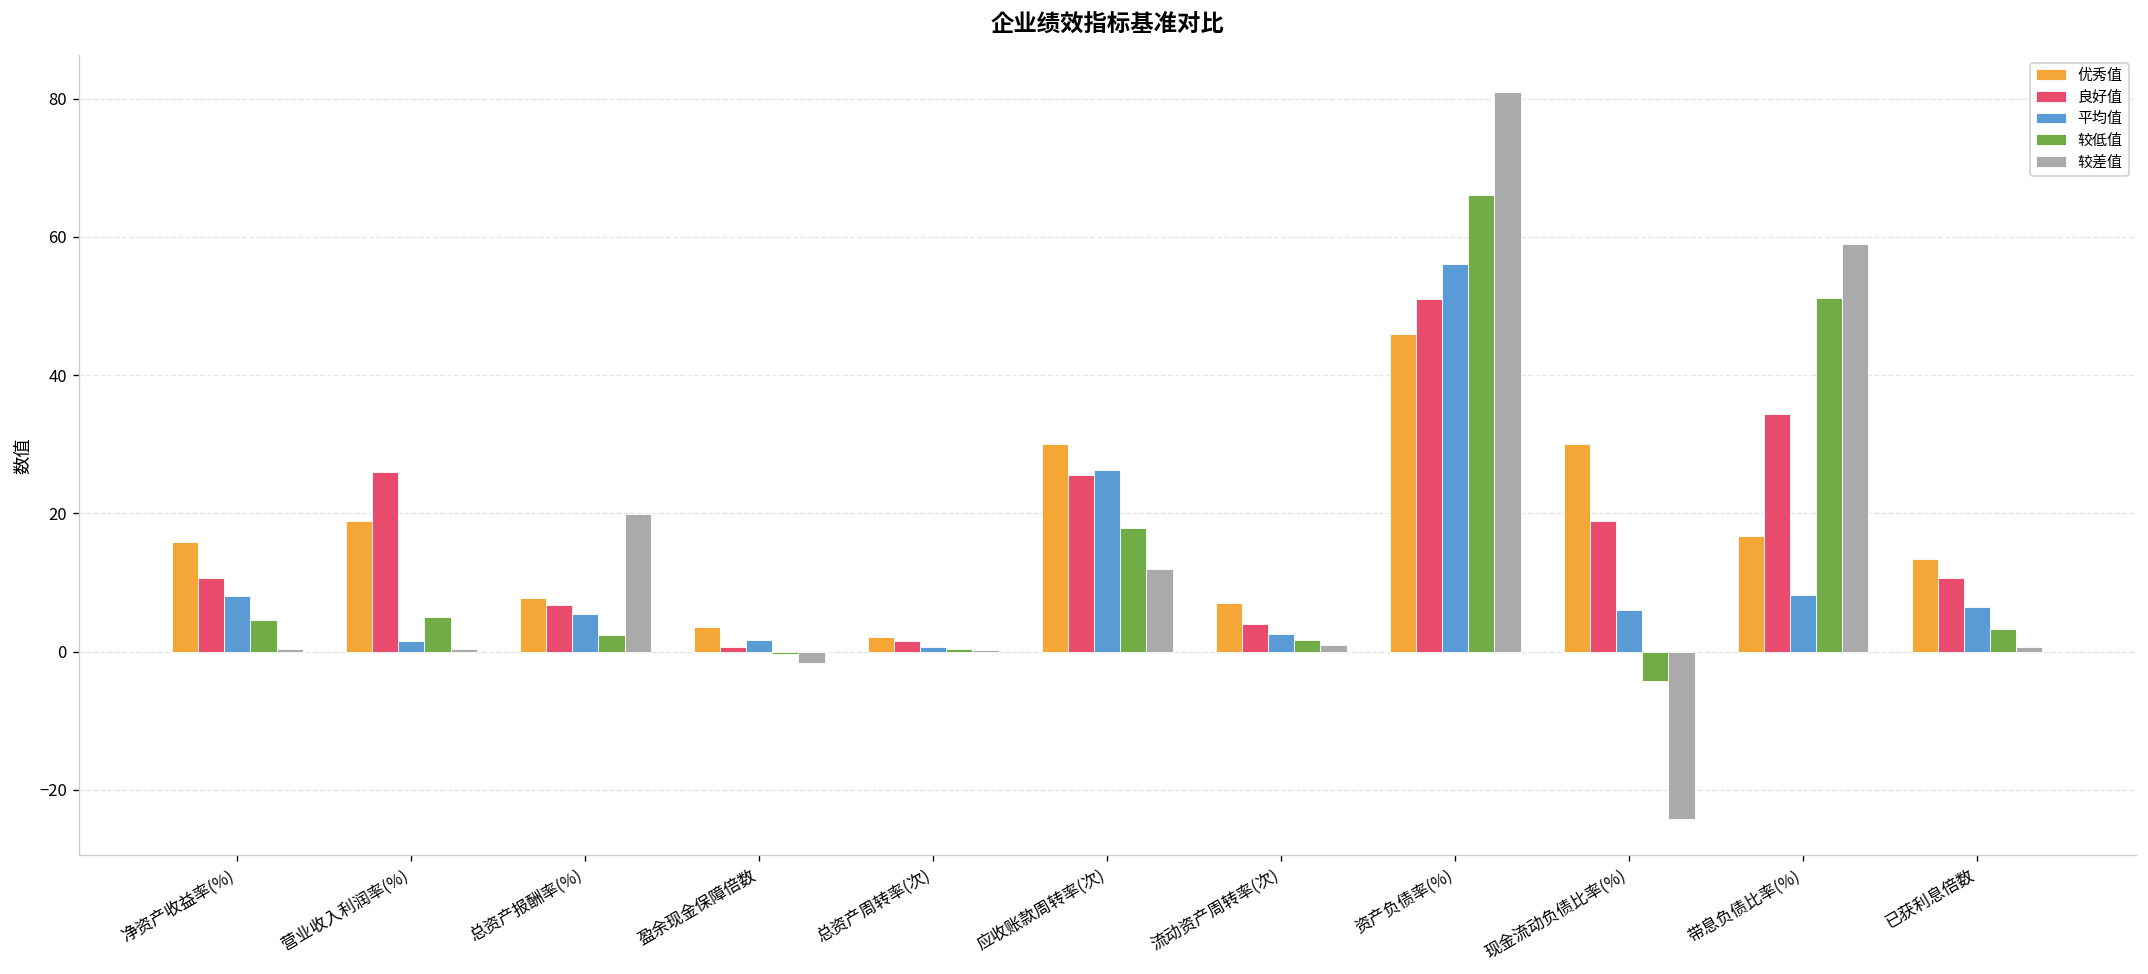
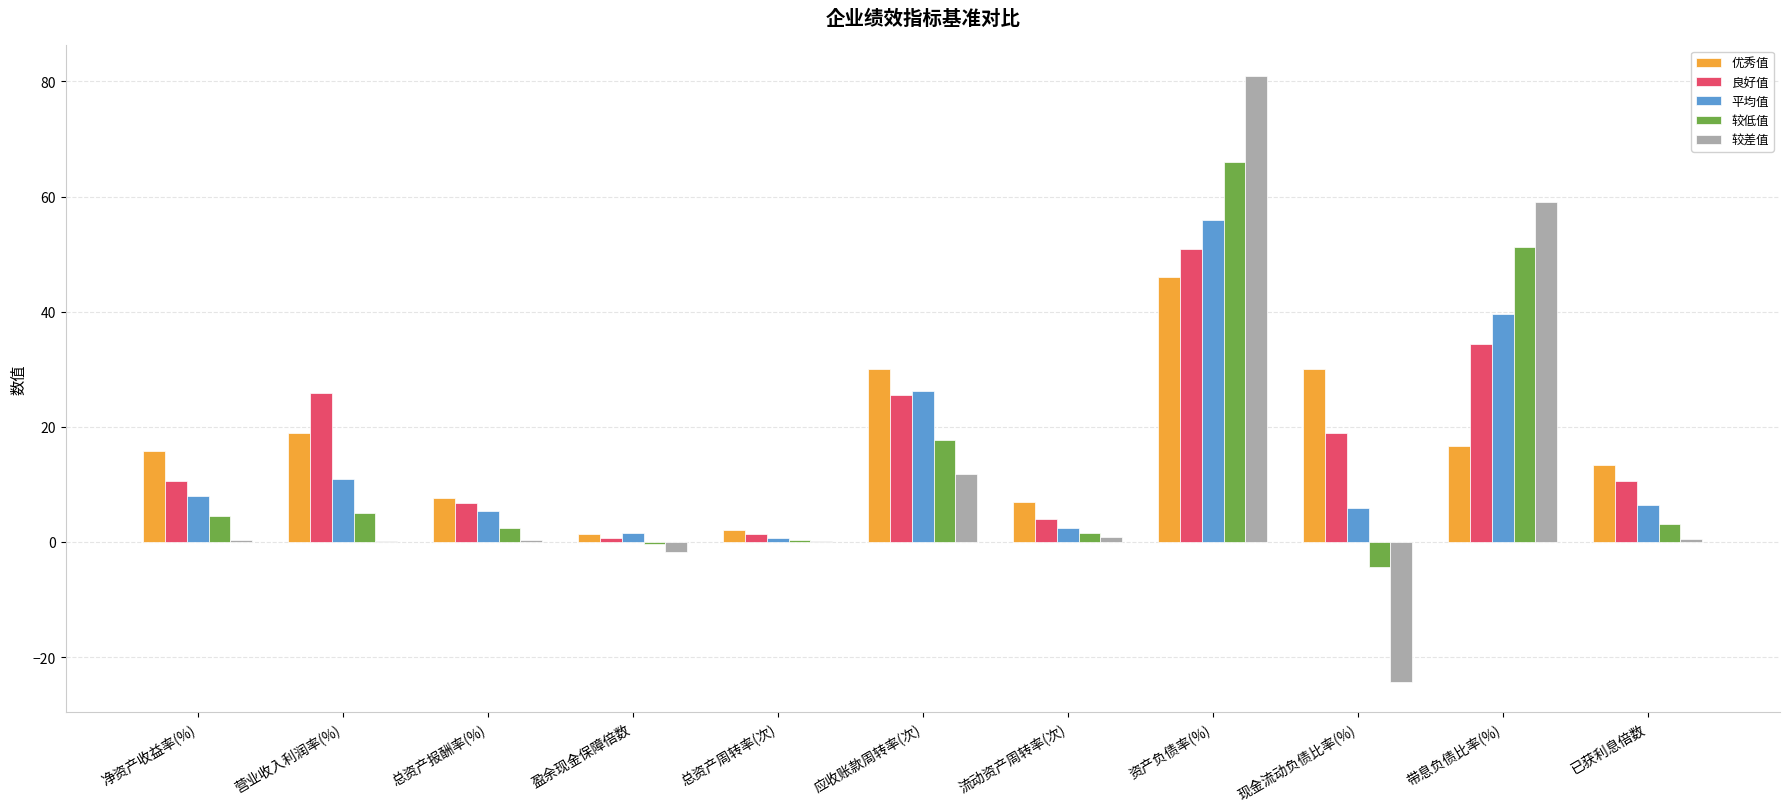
  {
    "优秀值": {
      "净资产收益率(%)": 16,
      "营业收入利润率(%)": 19,
      "总资产报酬率(%)": 8,
-     "盈余现金保障倍数": 4,
+     "盈余现金保障倍数": 2,
      "总资产周转率(次)": 2,
      "应收账款周转率(次)": 30,
      "流动资产周转率(次)": 7,
      "资产负债率(%)": 46,
      "现金流动负债比率(%)": 30,
      "带息负债比率(%)": 17,
      "已获利息倍数": 13
    },
    "良好值": {
      "净资产收益率(%)": 11,
      "营业收入利润率(%)": 26,
      "总资产报酬率(%)": 7,
      "盈余现金保障倍数": 1,
      "总资产周转率(次)": 2,
      "应收账款周转率(次)": 26,
      "流动资产周转率(次)": 4,
      "资产负债率(%)": 51,
      "现金流动负债比率(%)": 19,
      "带息负债比率(%)": 34,
      "已获利息倍数": 11
    },
    "平均值": {
      "净资产收益率(%)": 8,
-     "营业收入利润率(%)": 2,
+     "营业收入利润率(%)": 11,
      "总资产报酬率(%)": 6,
      "盈余现金保障倍数": 2,
      "总资产周转率(次)": 1,
      "应收账款周转率(次)": 26,
      "流动资产周转率(次)": 3,
      "资产负债率(%)": 56,
      "现金流动负债比率(%)": 6,
-     "带息负债比率(%)": 8,
+     "带息负债比率(%)": 40,
      "已获利息倍数": 6
    },
    "较低值": {
      "净资产收益率(%)": 5,
      "营业收入利润率(%)": 5,
      "总资产报酬率(%)": 2,
      "应收账款周转率(次)": 18,
      "流动资产周转率(次)": 2,
      "资产负债率(%)": 66,
      "现金流动负债比率(%)": -4,
      "带息负债比率(%)": 51,
      "已获利息倍数": 3
    },
    "较差值": {
-     "总资产报酬率(%)": 20,
+     "总资产报酬率(%)": 0,
      "盈余现金保障倍数": -2,
      "应收账款周转率(次)": 12,
      "流动资产周转率(次)": 1,
      "资产负债率(%)": 81,
      "现金流动负债比率(%)": -24,
      "带息负债比率(%)": 59,
      "已获利息倍数": 1
    }
  }
